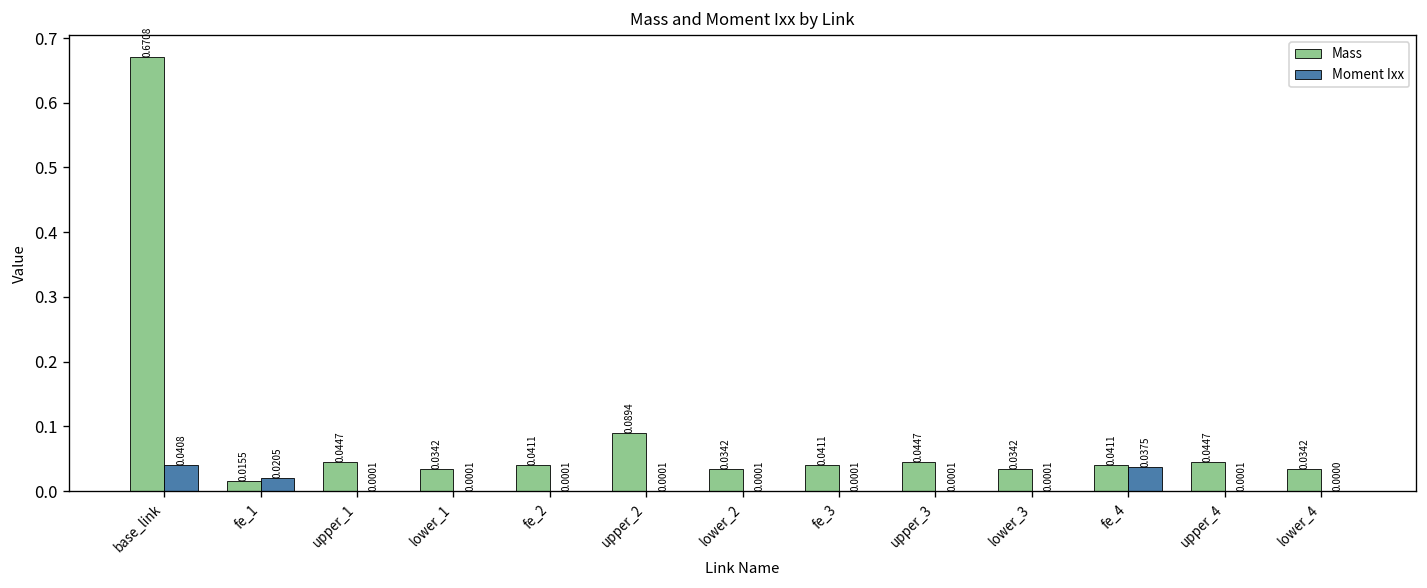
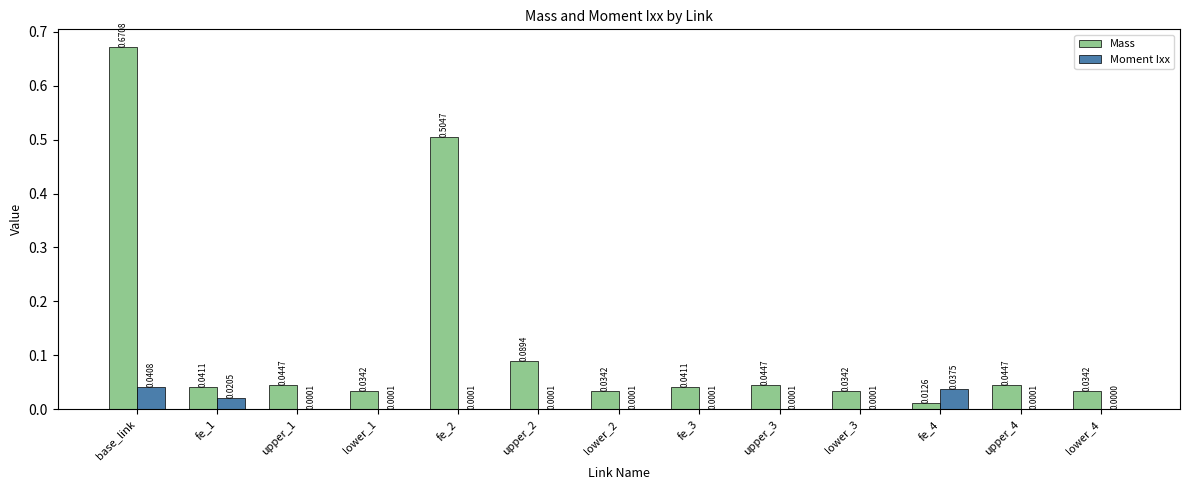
  {
    "Mass": {
      "base_link": 0.6708,
-     "fe_1": 0.0155,
+     "fe_1": 0.0411,
      "upper_1": 0.0447,
      "lower_1": 0.0342,
-     "fe_2": 0.0411,
+     "fe_2": 0.5047,
      "upper_2": 0.0894,
      "lower_2": 0.0342,
      "fe_3": 0.0411,
      "upper_3": 0.0447,
      "lower_3": 0.0342,
-     "fe_4": 0.0411,
+     "fe_4": 0.0126,
      "upper_4": 0.0447,
      "lower_4": 0.0342
    },
    "Moment Ixx": {
      "base_link": 0.0408,
      "fe_1": 0.0205,
      "upper_1": 0.0001,
      "lower_1": 0.0001,
      "fe_2": 0.0001,
      "upper_2": 0.0001,
      "lower_2": 0.0001,
      "fe_3": 0.0001,
      "upper_3": 0.0001,
      "lower_3": 0.0001,
      "fe_4": 0.0375,
      "upper_4": 0.0001,
      "lower_4": 0.0000
    }
  }
